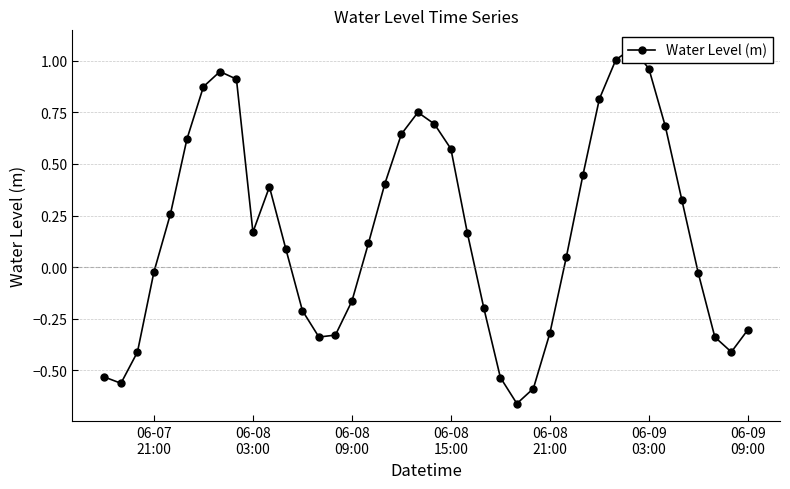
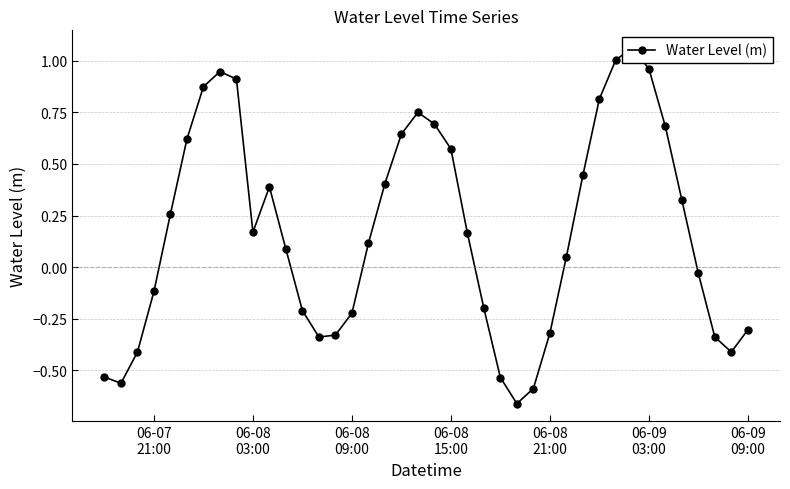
  {
-   "06-07 21:00": -0.02,
+   "06-07 21:00": -0.12,
    "06-08 03:00": 0.17,
-   "06-08 09:00": -0.16,
+   "06-08 09:00": -0.22,
    "06-08 15:00": 0.57,
    "06-08 21:00": -0.32,
    "06-09 03:00": 0.96,
    "06-09 09:00": -0.30
  }
